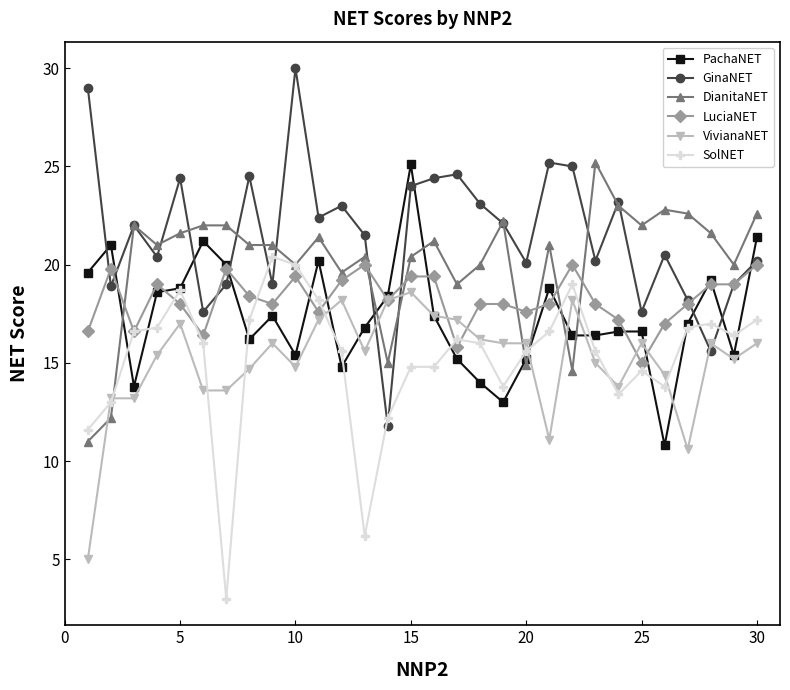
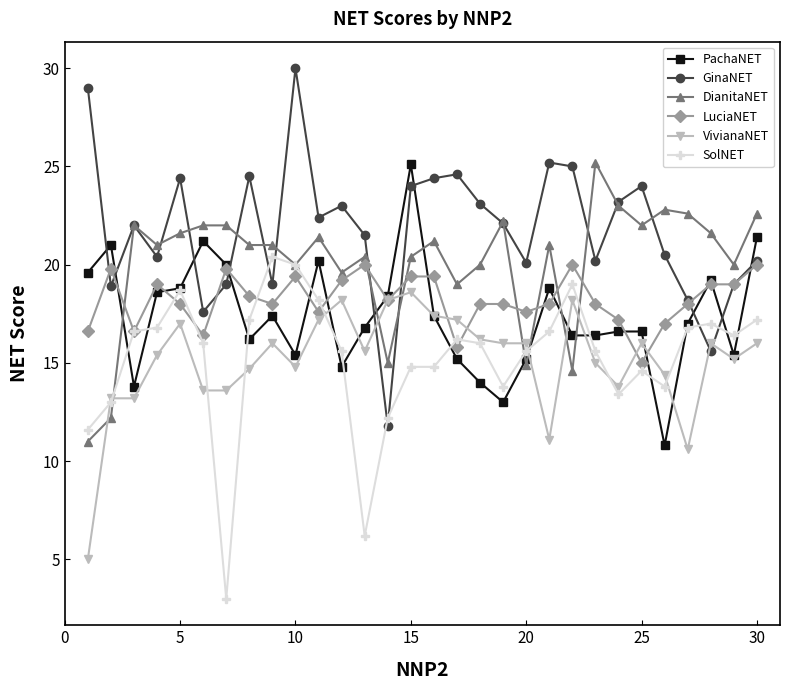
  {
    "PachaNET": {
      "10": 15.4,
      "15": 25.1,
      "20": 15.2,
      "25": 16.6,
      "30": 21.4
    },
    "GinaNET": {
      "5": 24.4,
      "10": 30.0,
      "15": 24.0,
      "20": 20.1,
-     "25": 17.6,
+     "25": 24.0,
      "30": 20.2
    }
  }
